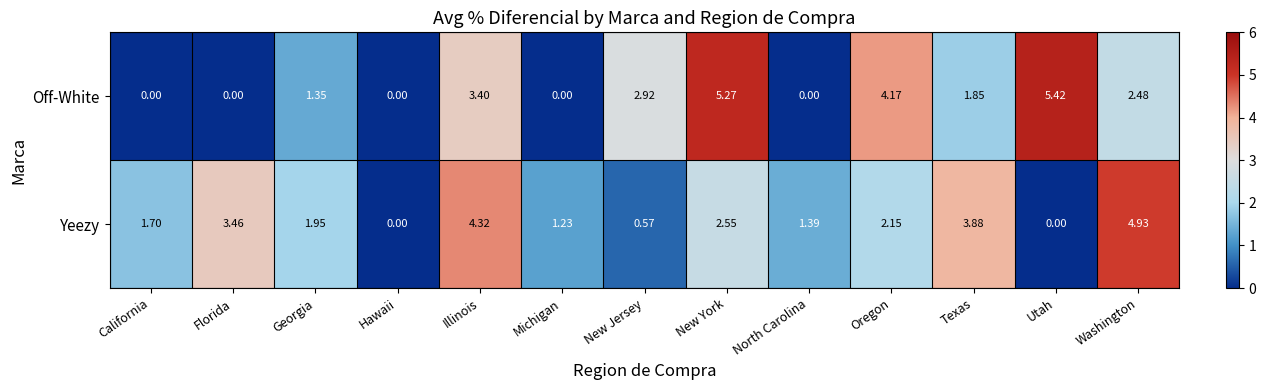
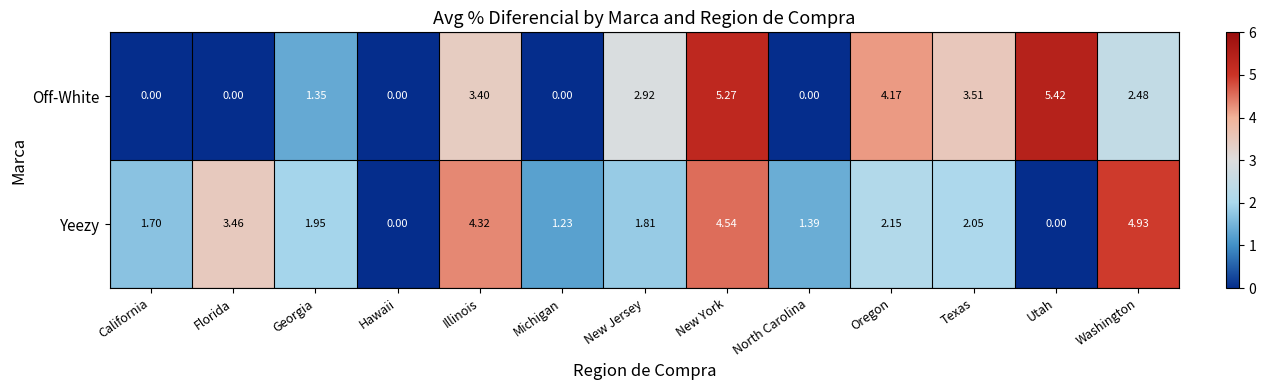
  {
    "Off-White": {
      "California": 0.00,
      "Florida": 0.00,
      "Georgia": 1.35,
      "Hawaii": 0.00,
      "Illinois": 3.40,
      "Michigan": 0.00,
      "New Jersey": 2.92,
      "New York": 5.27,
      "North Carolina": 0.00,
      "Oregon": 4.17,
-     "Texas": 1.85,
+     "Texas": 3.51,
      "Utah": 5.42,
      "Washington": 2.48
    },
    "Yeezy": {
      "California": 1.70,
      "Florida": 3.46,
      "Georgia": 1.95,
      "Hawaii": 0.00,
      "Illinois": 4.32,
      "Michigan": 1.23,
-     "New Jersey": 0.57,
-     "New York": 2.55,
+     "New Jersey": 1.81,
+     "New York": 4.54,
      "North Carolina": 1.39,
      "Oregon": 2.15,
-     "Texas": 3.88,
+     "Texas": 2.05,
      "Utah": 0.00,
      "Washington": 4.93
    }
  }
